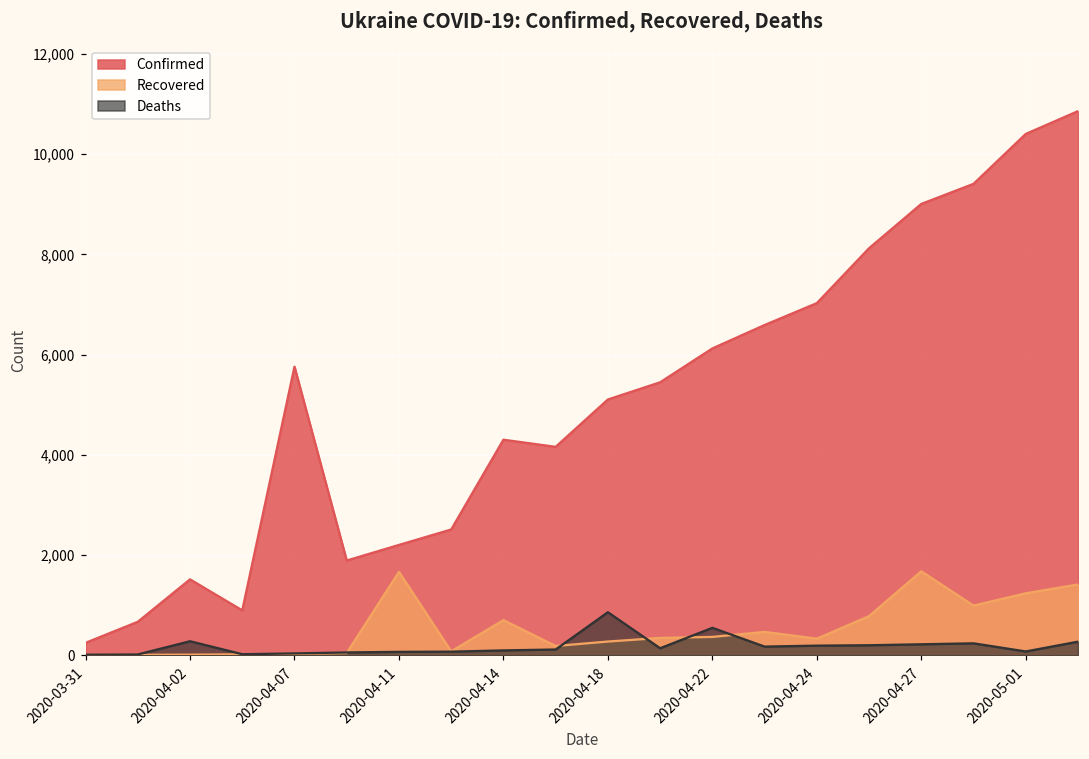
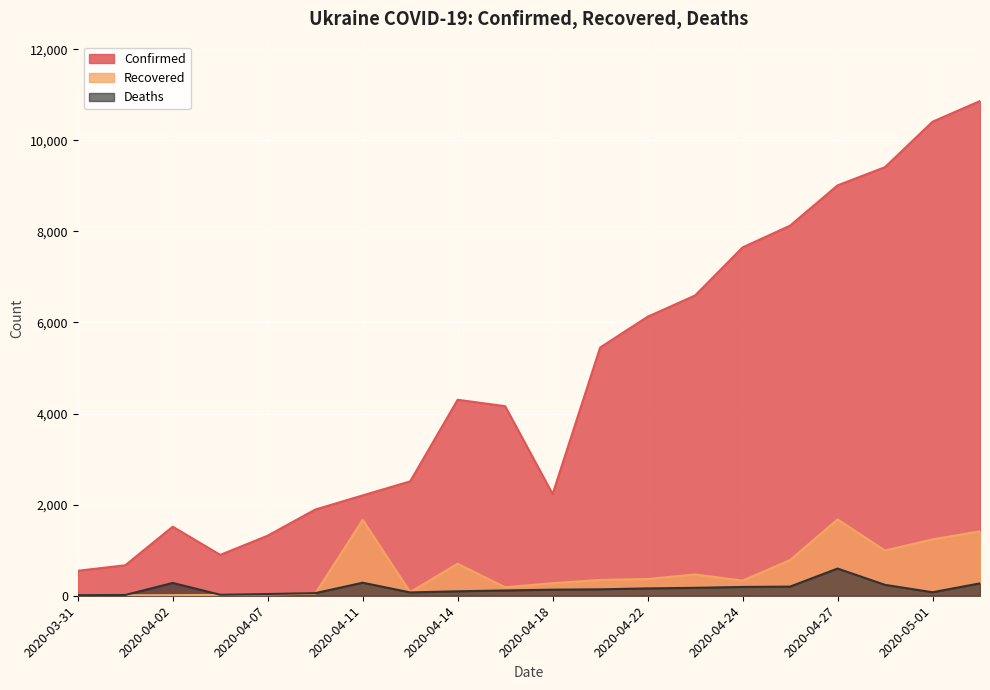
  {
    "Confirmed": {
-     "2020-03-31": "200",
+     "2020-03-31": "500",
      "2020-04-02": "1,500",
-     "2020-04-07": "5,800",
+     "2020-04-07": "1,300",
      "2020-04-11": "2,200",
      "2020-04-14": "4,300",
-     "2020-04-18": "5,100",
+     "2020-04-18": "2,200",
      "2020-04-22": "6,100",
-     "2020-04-24": "7,000",
+     "2020-04-24": "7,600",
      "2020-04-27": "9,000",
      "2020-05-01": "10,400"
    },
    "Recovered": {
      "2020-04-02": "0",
      "2020-04-11": "1,700",
      "2020-04-14": "700",
      "2020-04-18": "300",
      "2020-04-22": "400",
      "2020-04-24": "300",
      "2020-04-27": "1,700",
      "2020-05-01": "1,200"
    },
    "Deaths": {
      "2020-04-02": "300",
-     "2020-04-11": "100",
+     "2020-04-11": "300",
      "2020-04-14": "100",
-     "2020-04-18": "900",
-     "2020-04-22": "500",
+     "2020-04-18": "100",
+     "2020-04-22": "200",
      "2020-04-24": "200",
-     "2020-04-27": "200",
+     "2020-04-27": "600",
      "2020-05-01": "100"
    }
  }
